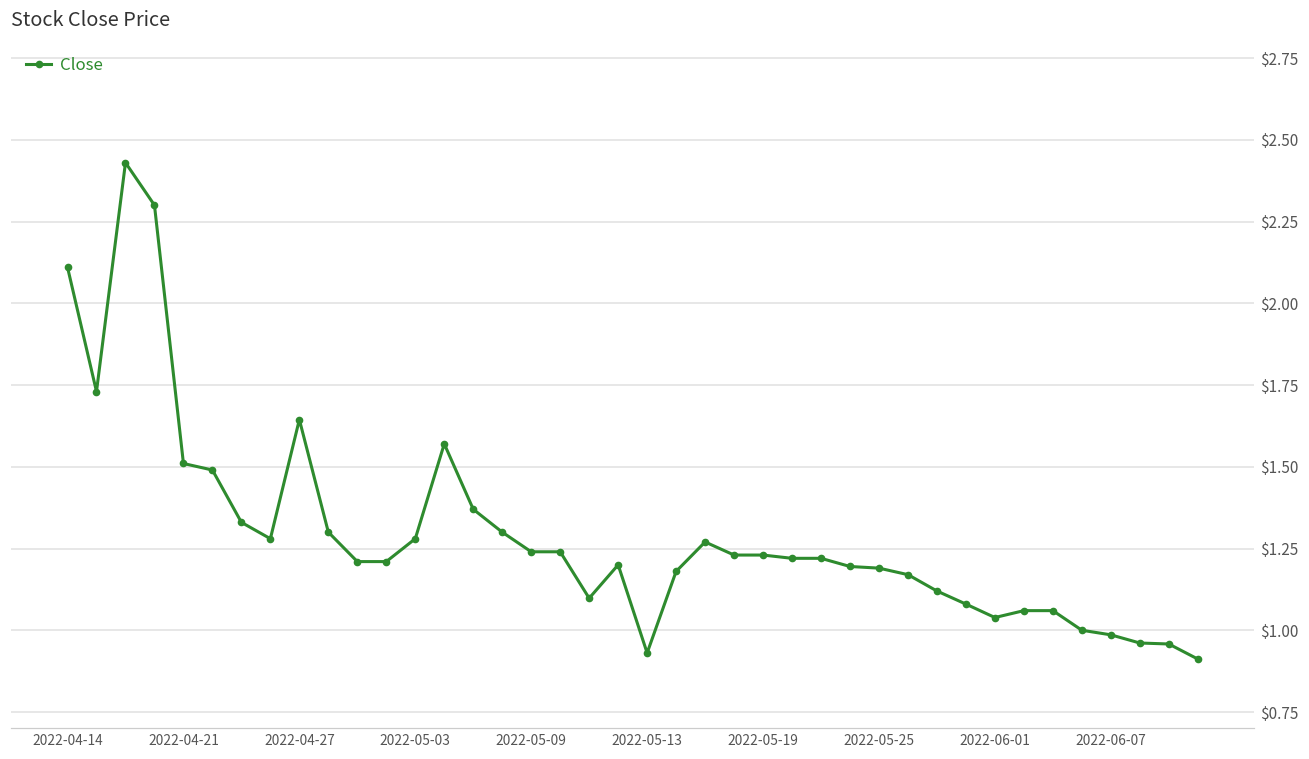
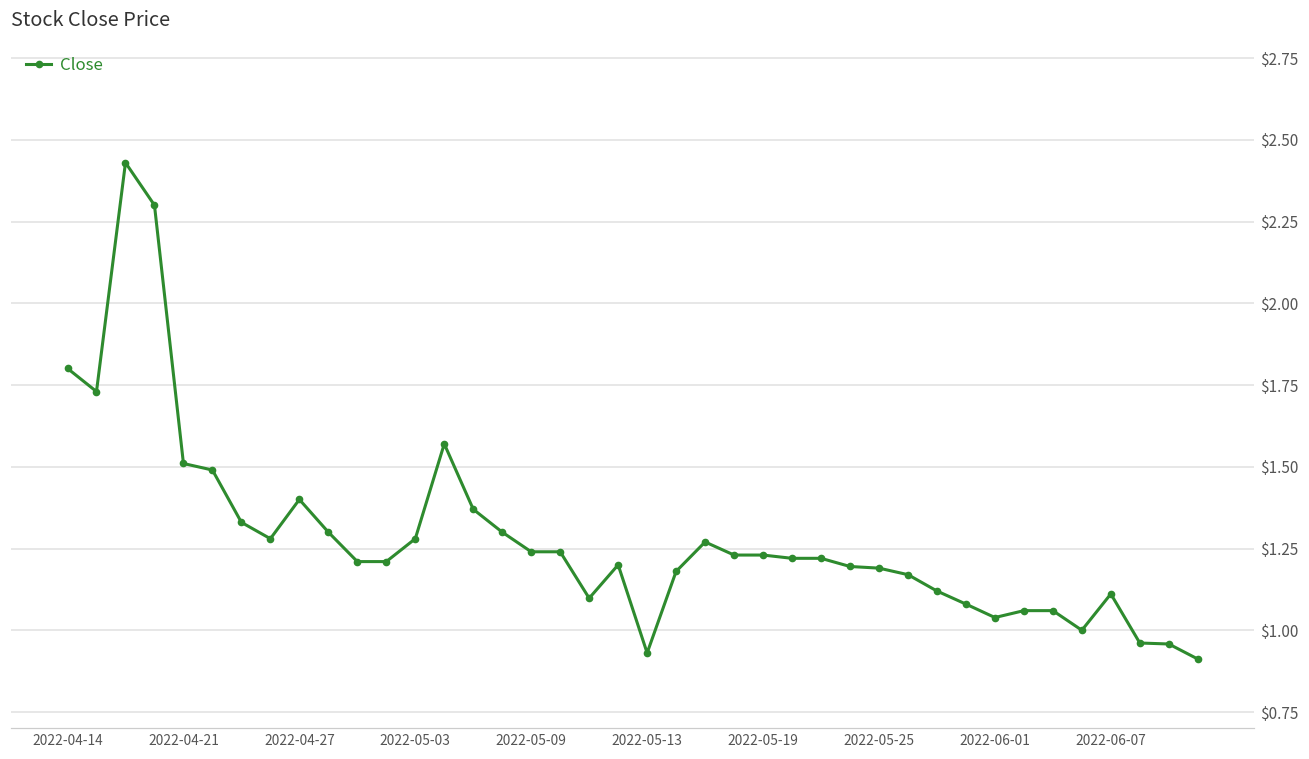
  {
-   "2022-04-14": "$2.11",
+   "2022-04-14": "$1.80",
    "2022-04-21": "$1.51",
-   "2022-04-27": "$1.64",
+   "2022-04-27": "$1.40",
    "2022-05-03": "$1.28",
    "2022-05-09": "$1.24",
    "2022-05-13": "$0.93",
    "2022-05-19": "$1.23",
    "2022-05-25": "$1.19",
    "2022-06-01": "$1.04",
-   "2022-06-07": "$0.99"
+   "2022-06-07": "$1.11"
  }
